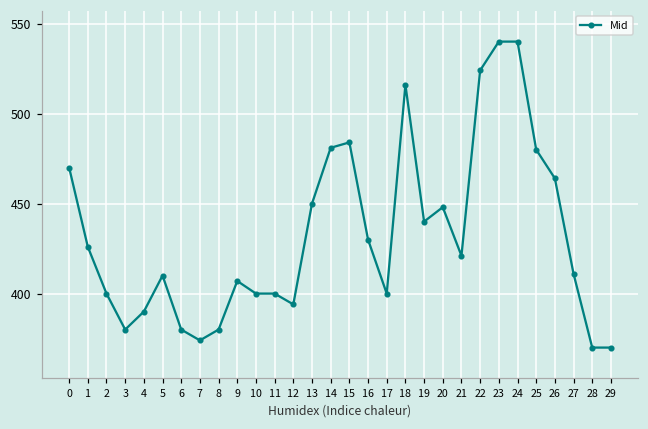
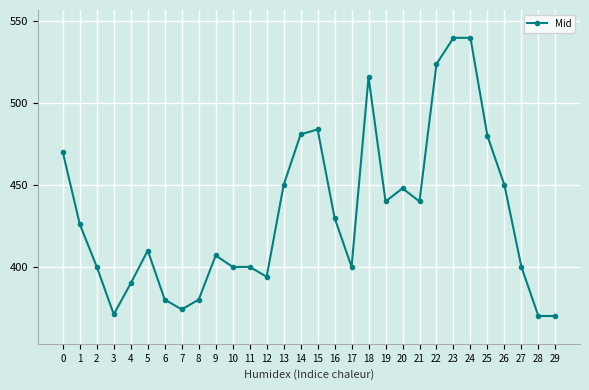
  {
    "0": 470,
    "1": 426,
    "2": 400,
-   "3": 380,
+   "3": 371,
    "4": 390,
    "5": 410,
    "6": 380,
    "7": 374,
    "8": 380,
    "9": 407,
    "10": 400,
    "11": 400,
    "12": 394,
    "13": 450,
    "14": 481,
    "15": 484,
    "16": 430,
    "17": 400,
    "18": 516,
    "19": 440,
    "20": 448,
-   "21": 421,
+   "21": 440,
    "22": 524,
    "23": 540,
    "24": 540,
    "25": 480,
-   "26": 464,
-   "27": 411,
+   "26": 450,
+   "27": 400,
    "28": 370,
    "29": 370
  }
